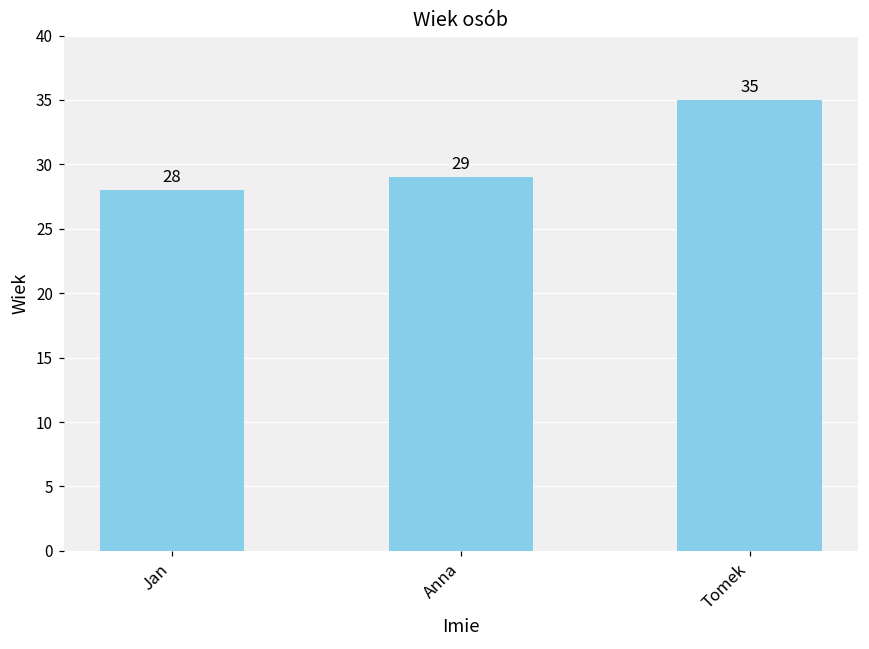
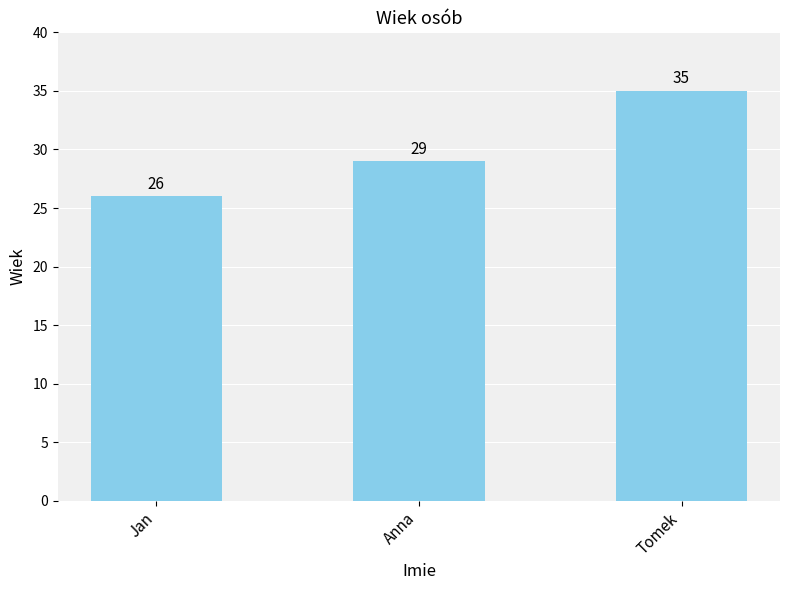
  {
-   "Jan": 28,
+   "Jan": 26,
    "Anna": 29,
    "Tomek": 35
  }
